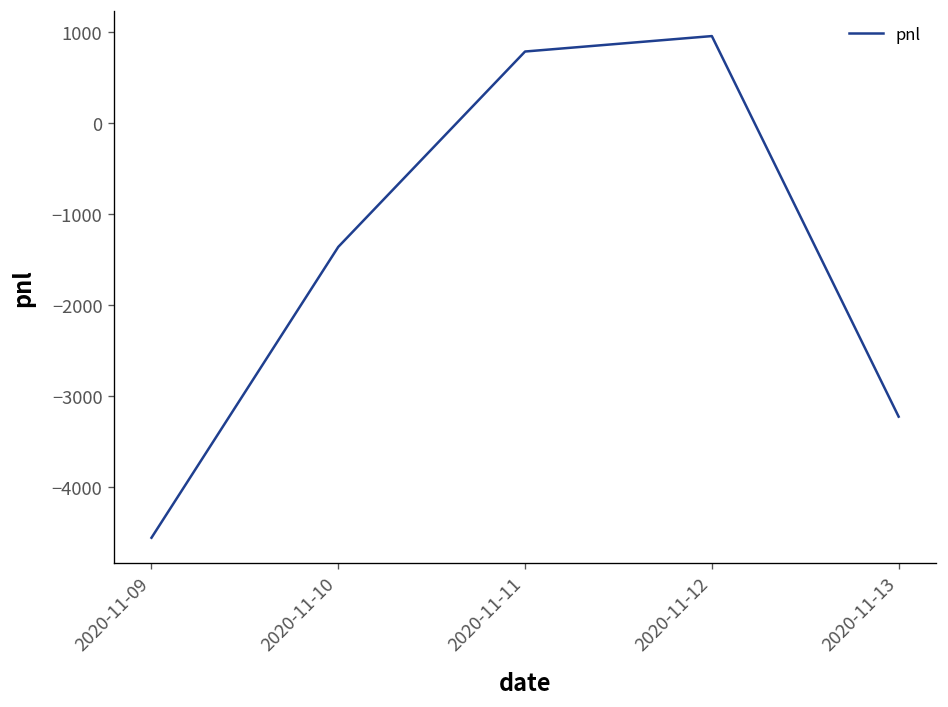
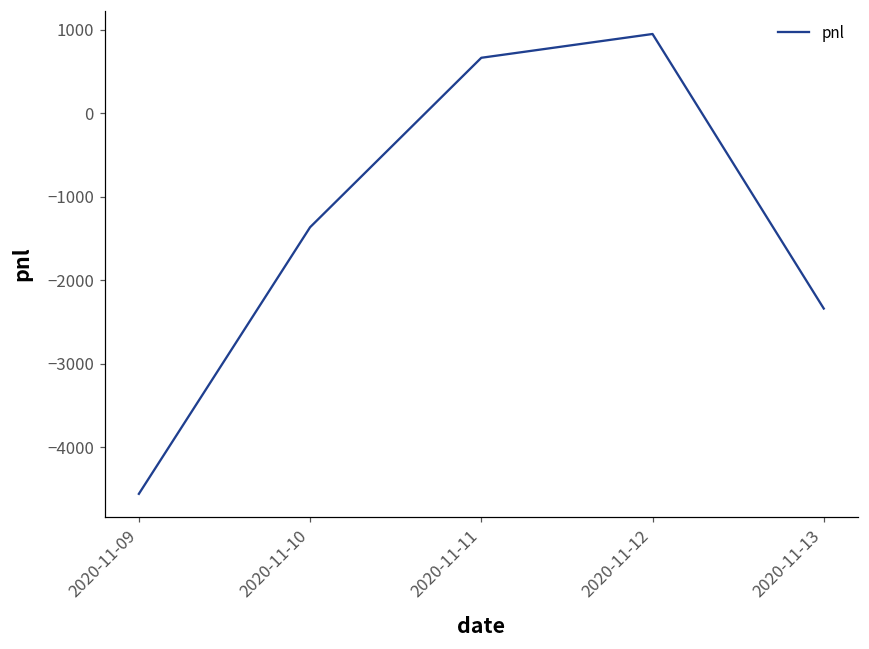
  {
    "2020-11-09": -4600,
    "2020-11-10": -1400,
-   "2020-11-11": 800,
+   "2020-11-11": 700,
    "2020-11-12": 1000,
-   "2020-11-13": -3200
+   "2020-11-13": -2300
  }
